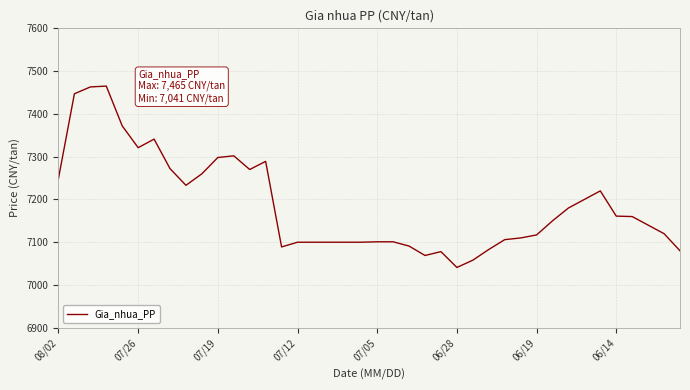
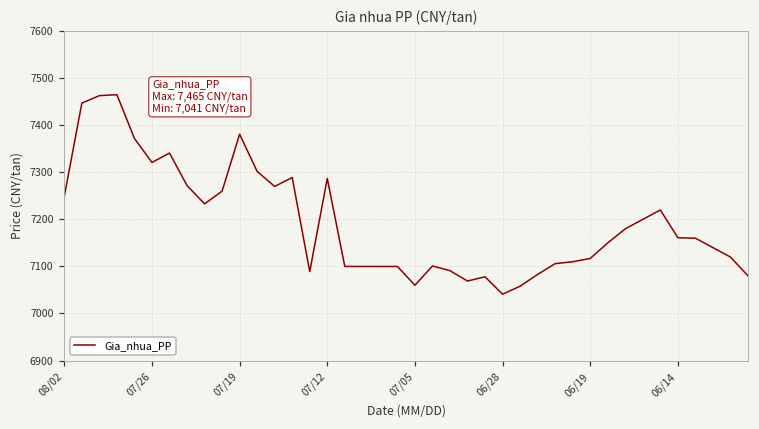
  {
    "08/02": 7250,
    "07/26": 7320,
-   "07/19": 7300,
-   "07/12": 7100,
-   "07/05": 7100,
+   "07/19": 7380,
+   "07/12": 7290,
+   "07/05": 7060,
    "06/28": 7040,
    "06/19": 7120,
    "06/14": 7160
  }
